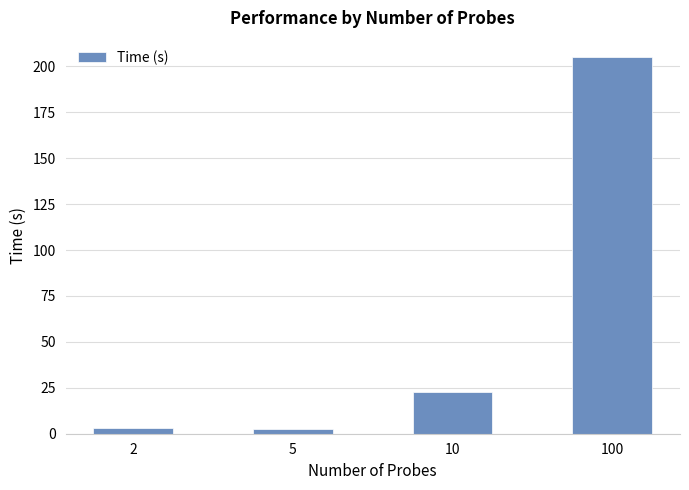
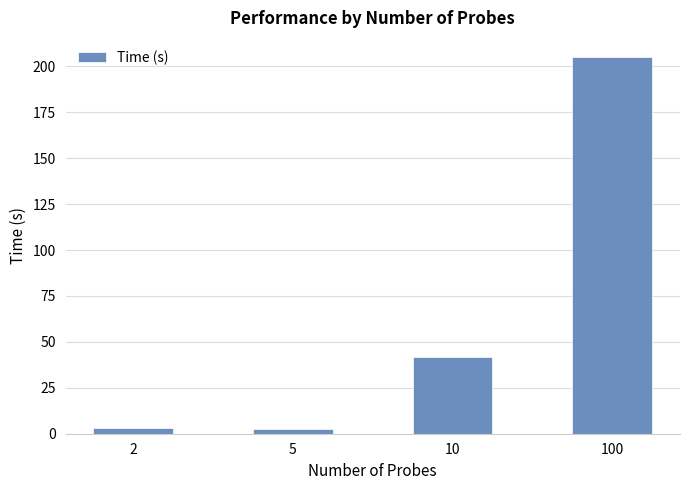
  {
    "2": 3,
    "5": 3,
-   "10": 23,
+   "10": 42,
    "100": 205
  }
